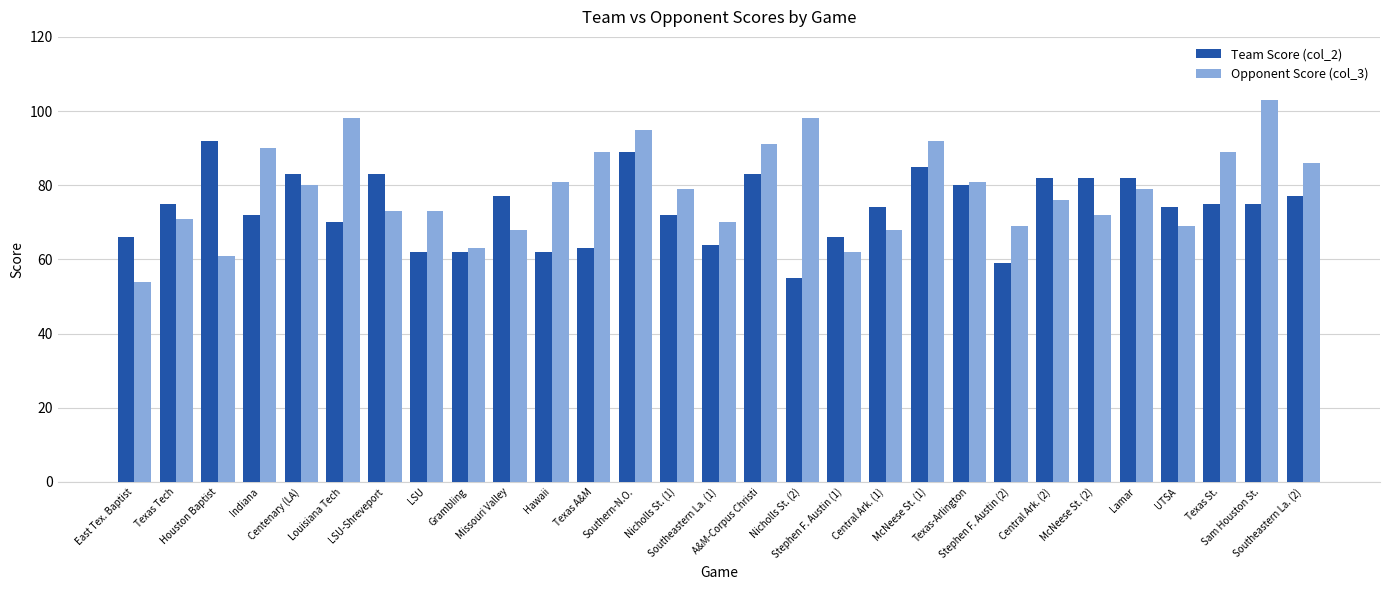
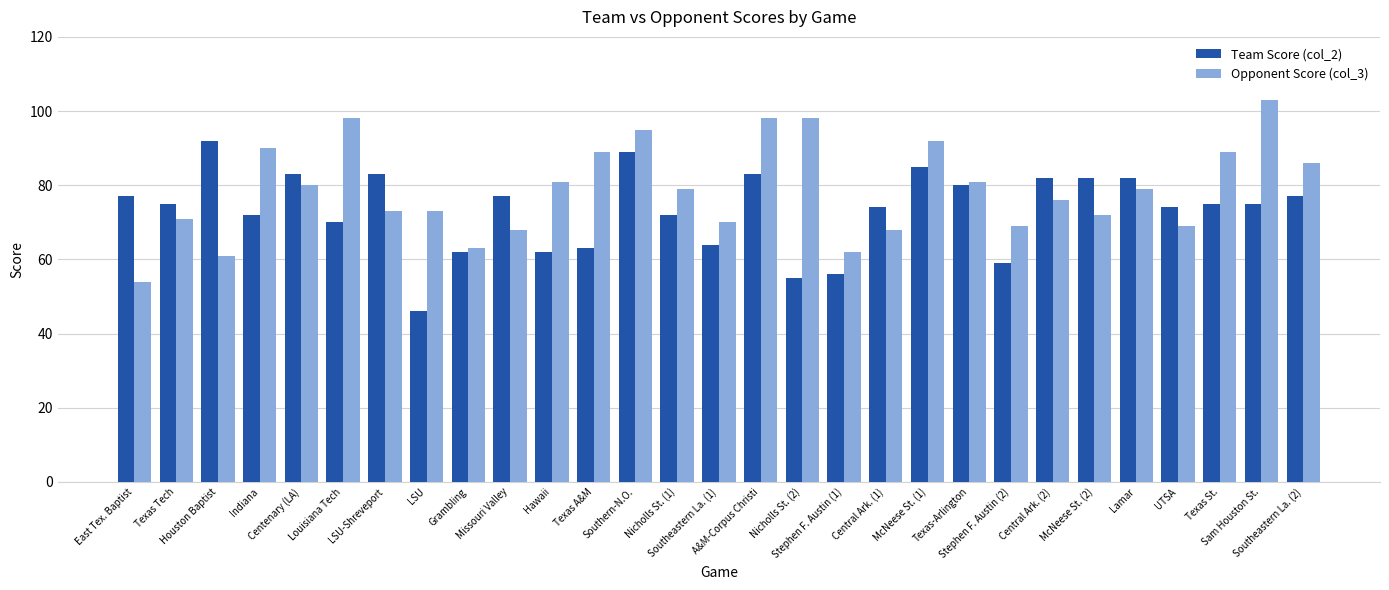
  {
    "Team Score (col_2)": {
-     "East Tex. Baptist": 66,
+     "East Tex. Baptist": 77,
      "Texas Tech": 75,
      "Houston Baptist": 92,
      "Indiana": 72,
      "Centenary (LA)": 83,
      "Louisiana Tech": 70,
      "LSU-Shreveport": 83,
-     "LSU": 62,
+     "LSU": 46,
      "Grambling": 62,
      "Missouri Valley": 77,
      "Hawaii": 62,
      "Texas A&M": 63,
      "Southern-N.O.": 89,
      "Nicholls St. (1)": 72,
      "Southeastern La. (1)": 64,
      "A&M-Corpus Christi": 83,
      "Nicholls St. (2)": 55,
-     "Stephen F. Austin (1)": 66,
+     "Stephen F. Austin (1)": 56,
      "Central Ark. (1)": 74,
      "McNeese St. (1)": 85,
      "Texas-Arlington": 80,
      "Stephen F. Austin (2)": 59,
      "Central Ark. (2)": 82,
      "McNeese St. (2)": 82,
      "Lamar": 82,
      "UTSA": 74,
      "Texas St.": 75,
      "Sam Houston St.": 75,
      "Southeastern La. (2)": 77
    },
    "Opponent Score (col_3)": {
      "East Tex. Baptist": 54,
      "Texas Tech": 71,
      "Houston Baptist": 61,
      "Indiana": 90,
      "Centenary (LA)": 80,
      "Louisiana Tech": 98,
      "LSU-Shreveport": 73,
      "LSU": 73,
      "Grambling": 63,
      "Missouri Valley": 68,
      "Hawaii": 81,
      "Texas A&M": 89,
      "Southern-N.O.": 95,
      "Nicholls St. (1)": 79,
      "Southeastern La. (1)": 70,
-     "A&M-Corpus Christi": 91,
+     "A&M-Corpus Christi": 98,
      "Nicholls St. (2)": 98,
      "Stephen F. Austin (1)": 62,
      "Central Ark. (1)": 68,
      "McNeese St. (1)": 92,
      "Texas-Arlington": 81,
      "Stephen F. Austin (2)": 69,
      "Central Ark. (2)": 76,
      "McNeese St. (2)": 72,
      "Lamar": 79,
      "UTSA": 69,
      "Texas St.": 89,
      "Sam Houston St.": 103,
      "Southeastern La. (2)": 86
    }
  }
